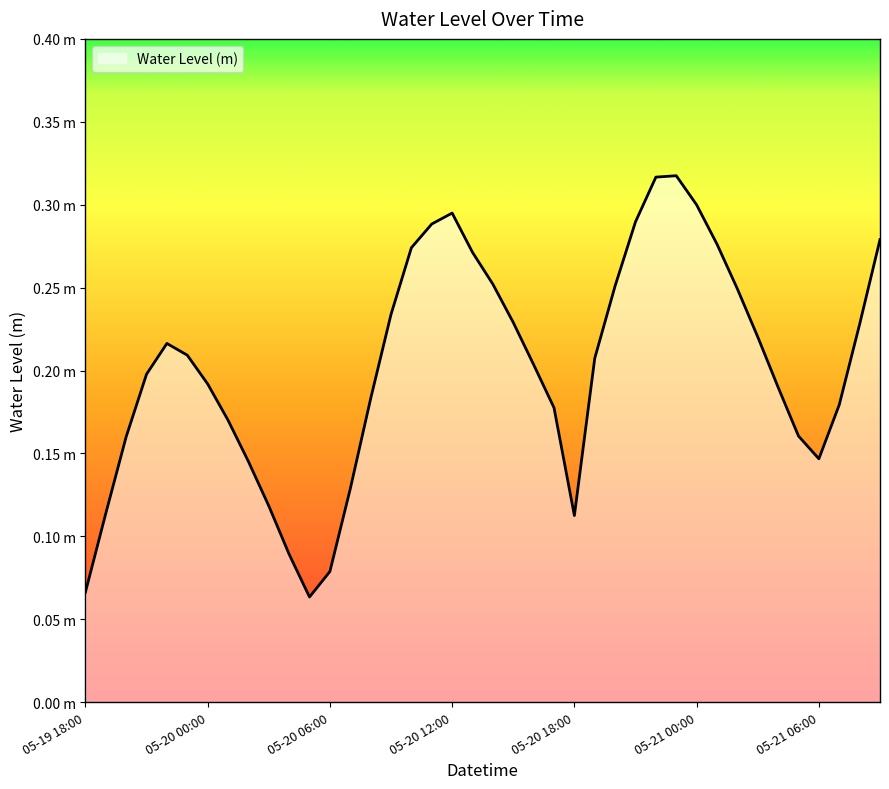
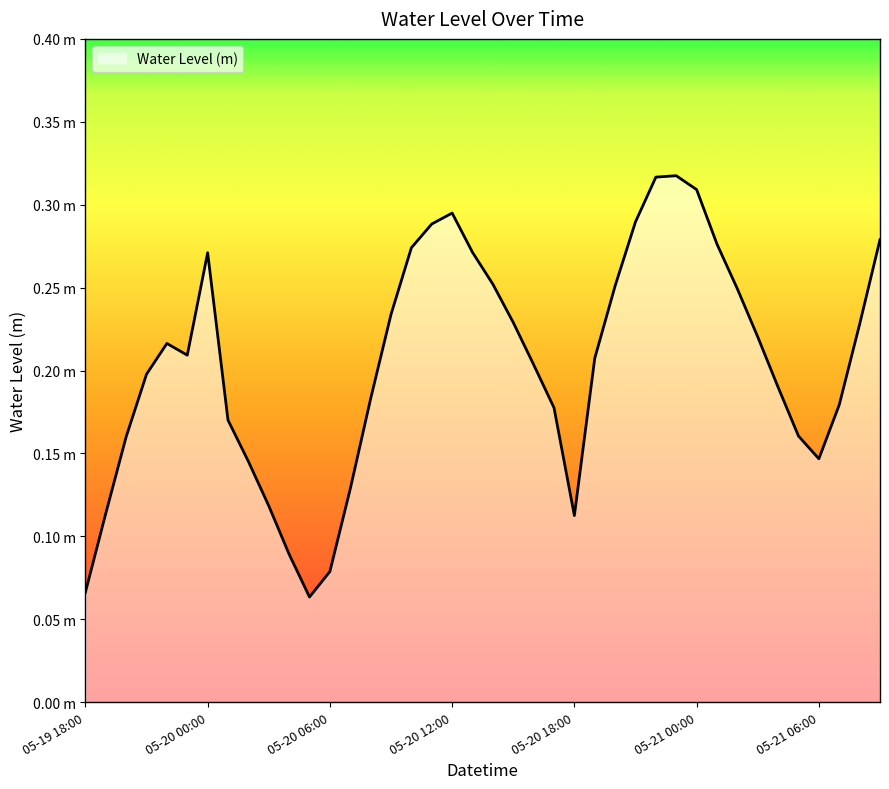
  {
    "05-19 18:00": "0.066 m",
-   "05-20 00:00": "0.192 m",
+   "05-20 00:00": "0.271 m",
    "05-20 06:00": "0.079 m",
    "05-20 12:00": "0.295 m",
    "05-20 18:00": "0.113 m",
-   "05-21 00:00": "0.300 m",
+   "05-21 00:00": "0.309 m",
    "05-21 06:00": "0.147 m"
  }
